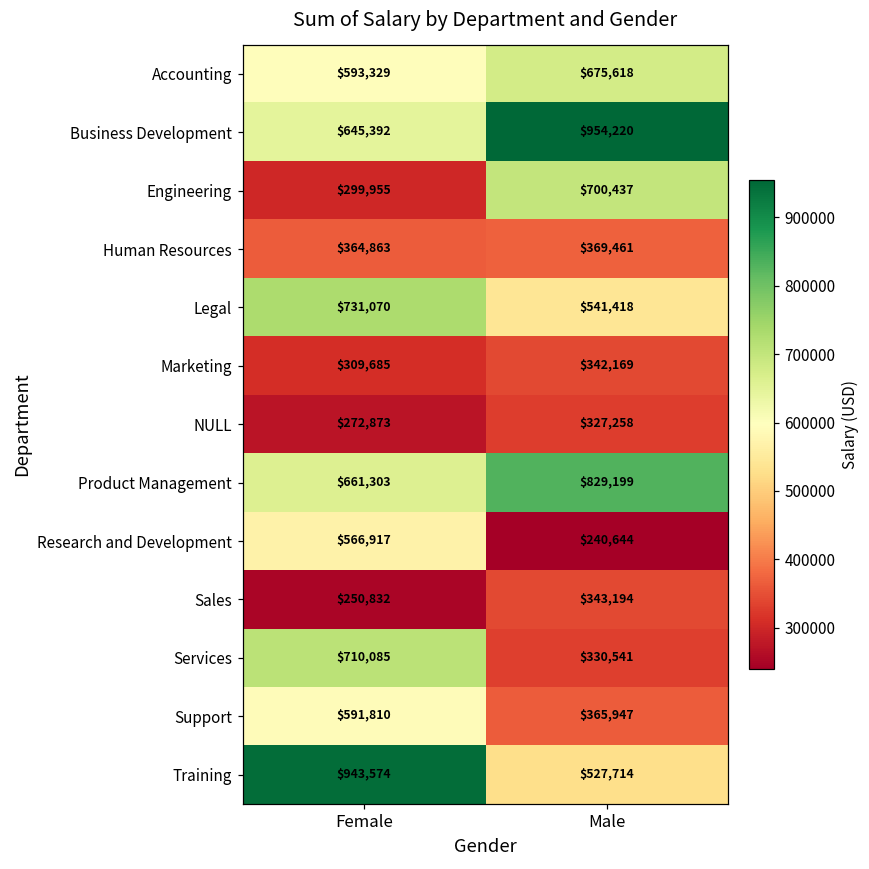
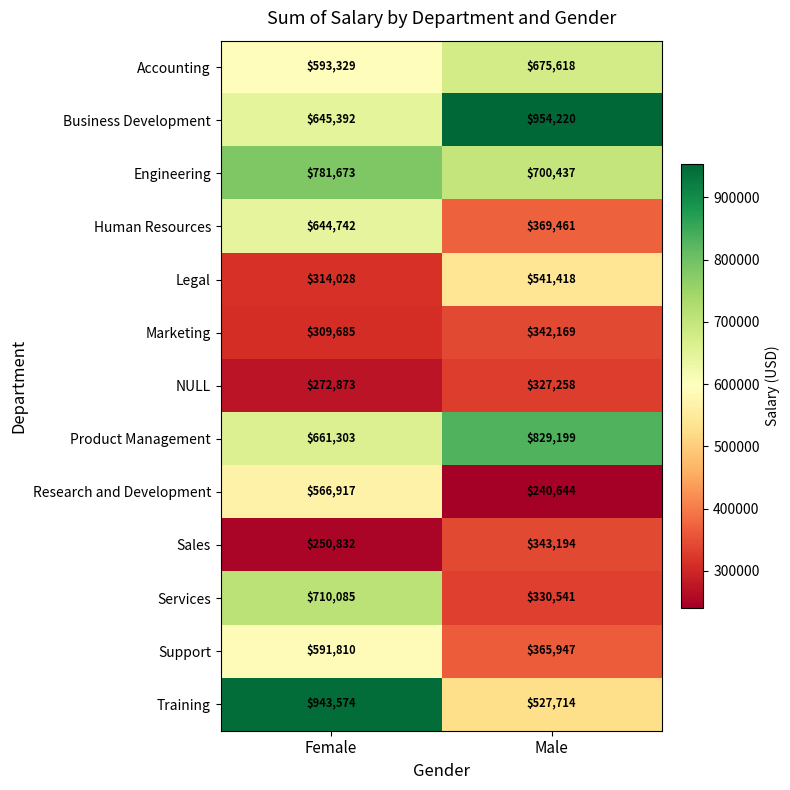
  {
    "Accounting": {
      "Female": "$593,329",
      "Male": "$675,618"
    },
    "Business Development": {
      "Female": "$645,392",
      "Male": "$954,220"
    },
    "Engineering": {
-     "Female": "$299,955",
+     "Female": "$781,673",
      "Male": "$700,437"
    },
    "Human Resources": {
-     "Female": "$364,863",
+     "Female": "$644,742",
      "Male": "$369,461"
    },
    "Legal": {
-     "Female": "$731,070",
+     "Female": "$314,028",
      "Male": "$541,418"
    },
    "Marketing": {
      "Female": "$309,685",
      "Male": "$342,169"
    },
    "NULL": {
      "Female": "$272,873",
      "Male": "$327,258"
    },
    "Product Management": {
      "Female": "$661,303",
      "Male": "$829,199"
    },
    "Research and Development": {
      "Female": "$566,917",
      "Male": "$240,644"
    },
    "Sales": {
      "Female": "$250,832",
      "Male": "$343,194"
    },
    "Services": {
      "Female": "$710,085",
      "Male": "$330,541"
    },
    "Support": {
      "Female": "$591,810",
      "Male": "$365,947"
    },
    "Training": {
      "Female": "$943,574",
      "Male": "$527,714"
    }
  }
